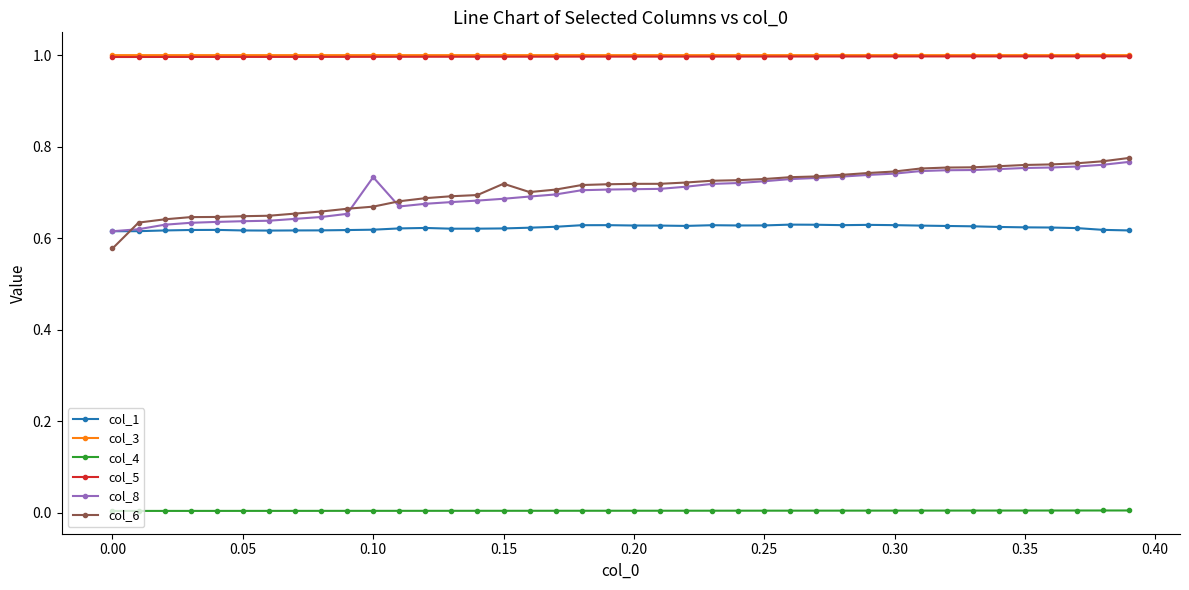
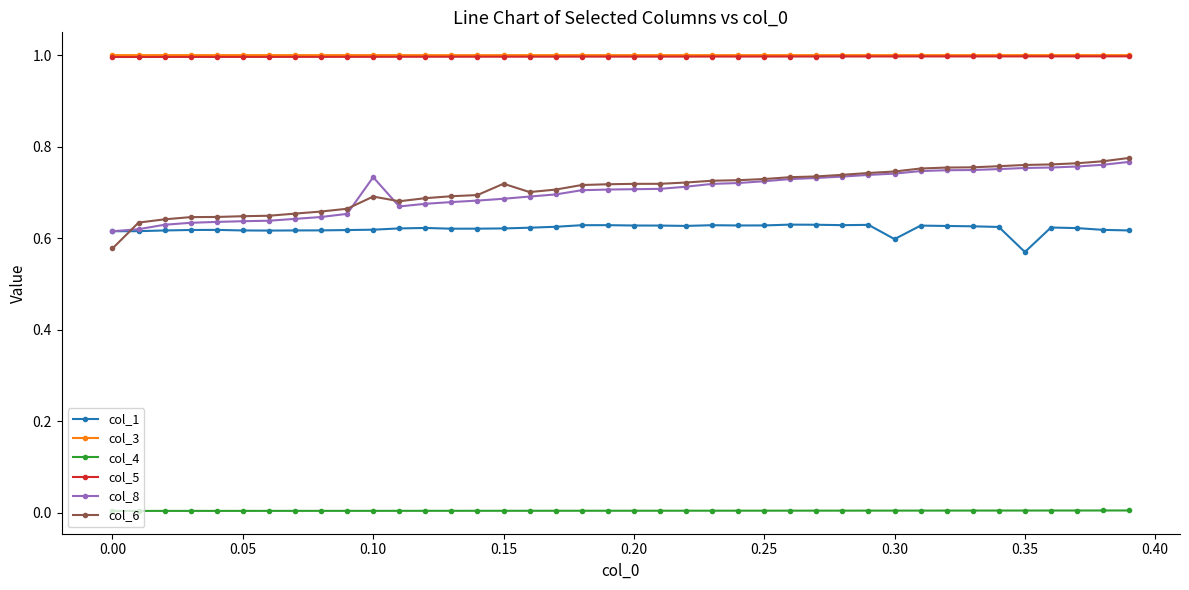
  {
    "col_1": {
      "0.05": 0.62,
      "0.10": 0.62,
      "0.15": 0.62,
      "0.20": 0.63,
      "0.25": 0.63,
-     "0.30": 0.63,
-     "0.35": 0.62
+     "0.30": 0.60,
+     "0.35": 0.57
    },
    "col_4": {
      "0.05": 0.00,
      "0.10": 0.00,
      "0.15": 0.00,
      "0.20": 0.00,
      "0.25": 0.00,
      "0.30": 0.00,
      "0.35": 0.00
    },
    "col_8": {
      "0.05": 0.64,
      "0.10": 0.73,
      "0.15": 0.69,
      "0.20": 0.71,
      "0.35": 0.75
    },
    "col_6": {
      "0.00": 0.58,
      "0.05": 0.65,
-     "0.10": 0.67,
+     "0.10": 0.69,
      "0.15": 0.72,
      "0.20": 0.72,
      "0.35": 0.76
    }
  }
